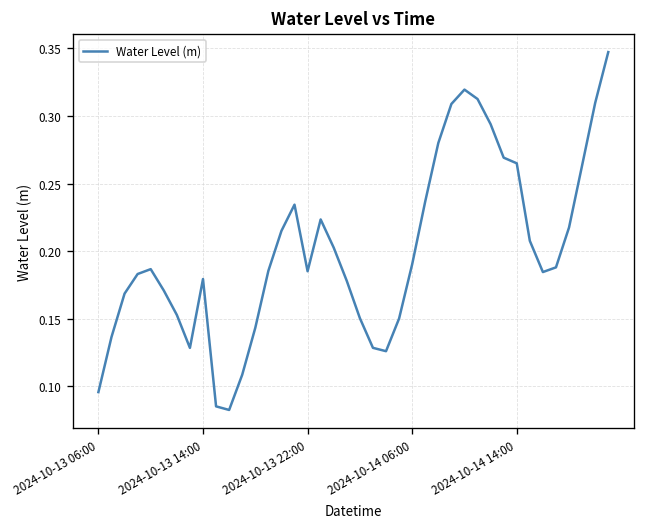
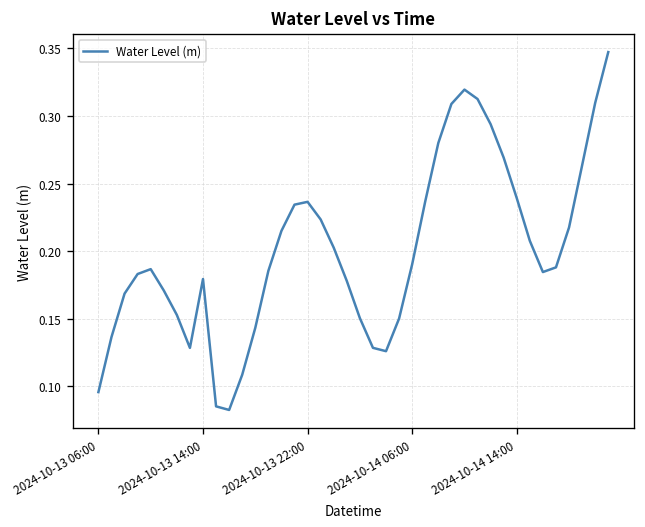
  {
    "2024-10-13 06:00": 0.096,
    "2024-10-13 14:00": 0.179,
-   "2024-10-13 22:00": 0.185,
+   "2024-10-13 22:00": 0.237,
    "2024-10-14 06:00": 0.190,
-   "2024-10-14 14:00": 0.265
+   "2024-10-14 14:00": 0.239
  }
